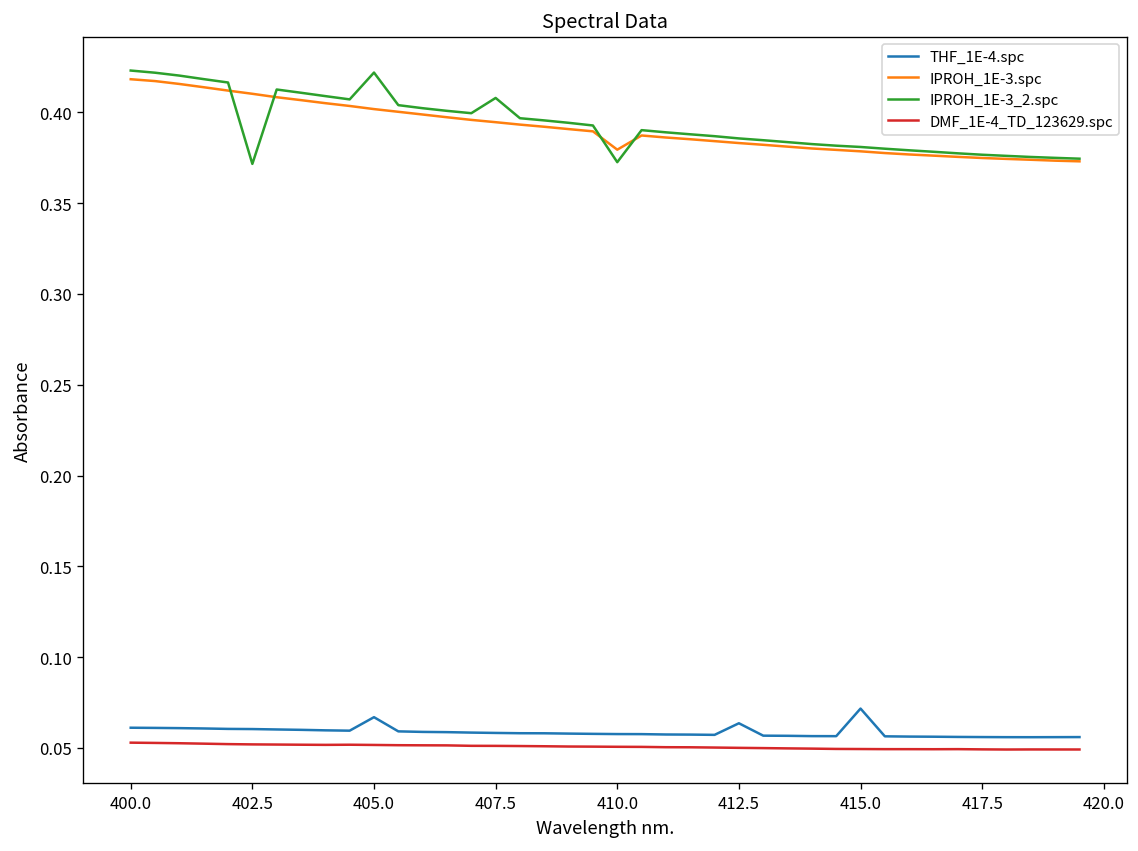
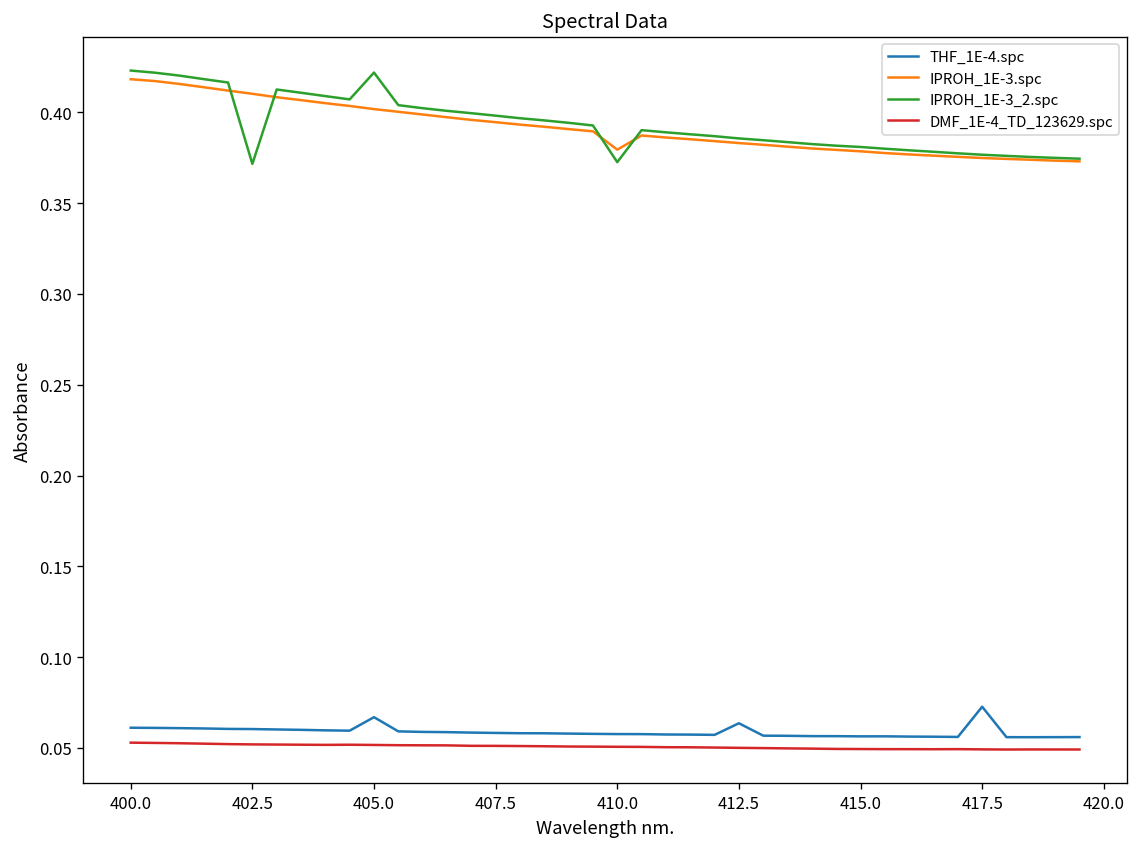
  {
    "THF_1E-4.spc": {
      "400.0": 0.061,
      "402.5": 0.060,
      "405.0": 0.067,
      "407.5": 0.058,
      "410.0": 0.058,
      "412.5": 0.064,
-     "415.0": 0.072,
-     "417.5": 0.056
+     "415.0": 0.056,
+     "417.5": 0.073
    },
    "IPROH_1E-3.spc": {
      "400.0": 0.418,
      "402.5": 0.410,
      "405.0": 0.402,
      "407.5": 0.395,
      "410.0": 0.379,
      "412.5": 0.383,
      "415.0": 0.379,
      "417.5": 0.375
    },
    "IPROH_1E-3_2.spc": {
      "400.0": 0.423,
      "402.5": 0.372,
      "405.0": 0.422,
-     "407.5": 0.408,
+     "407.5": 0.398,
      "410.0": 0.373,
      "412.5": 0.386,
      "415.0": 0.381,
      "417.5": 0.377
    },
    "DMF_1E-4_TD_123629.spc": {
      "400.0": 0.053,
      "402.5": 0.052,
      "405.0": 0.052,
      "407.5": 0.051,
      "410.0": 0.051,
      "412.5": 0.050,
      "415.0": 0.049,
      "417.5": 0.049
    }
  }
